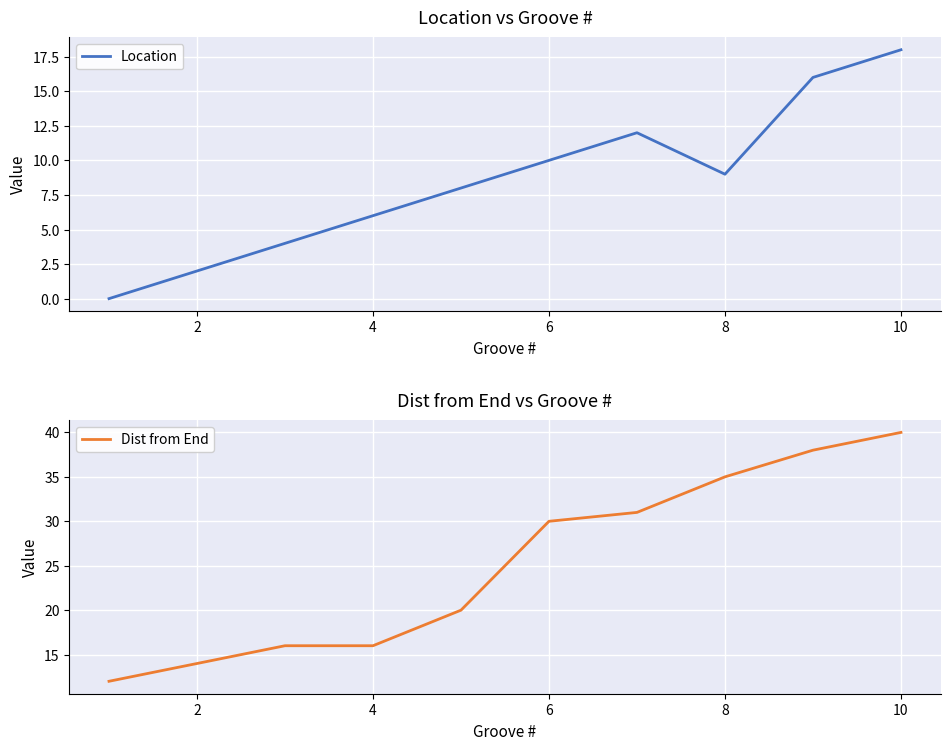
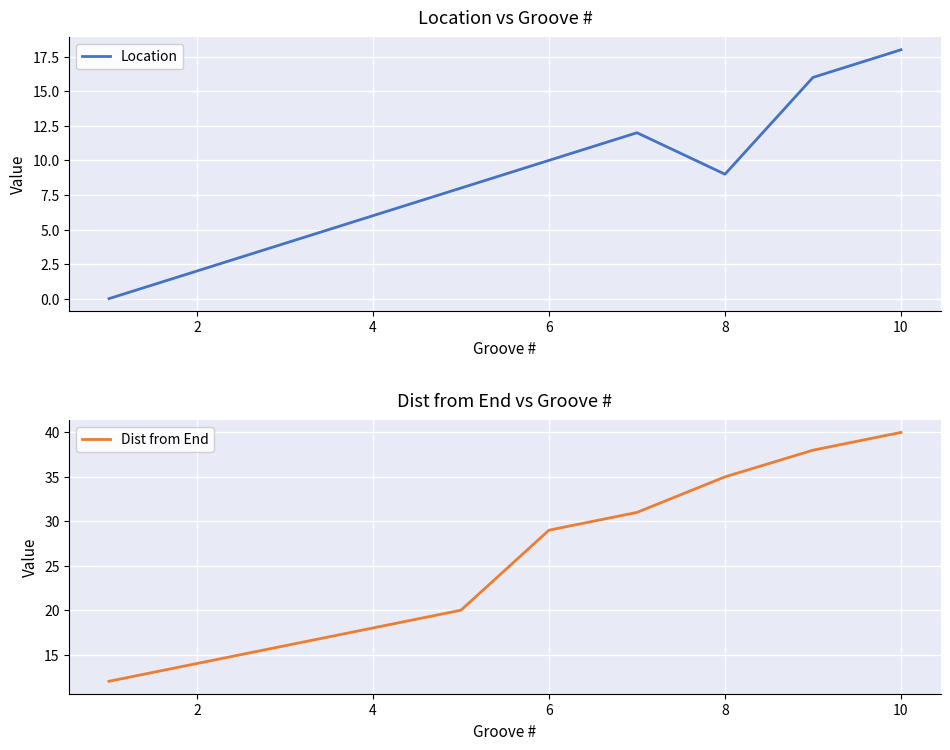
  {
    "Location vs Groove #": {
      "2": 2.0,
      "4": 6.0,
      "6": 10.0,
      "8": 9.0,
      "10": 18.0
    },
    "Dist from End vs Groove #": {
      "2": 14,
-     "4": 16,
-     "6": 30,
+     "4": 18,
+     "6": 29,
      "8": 35,
      "10": 40
    }
  }
